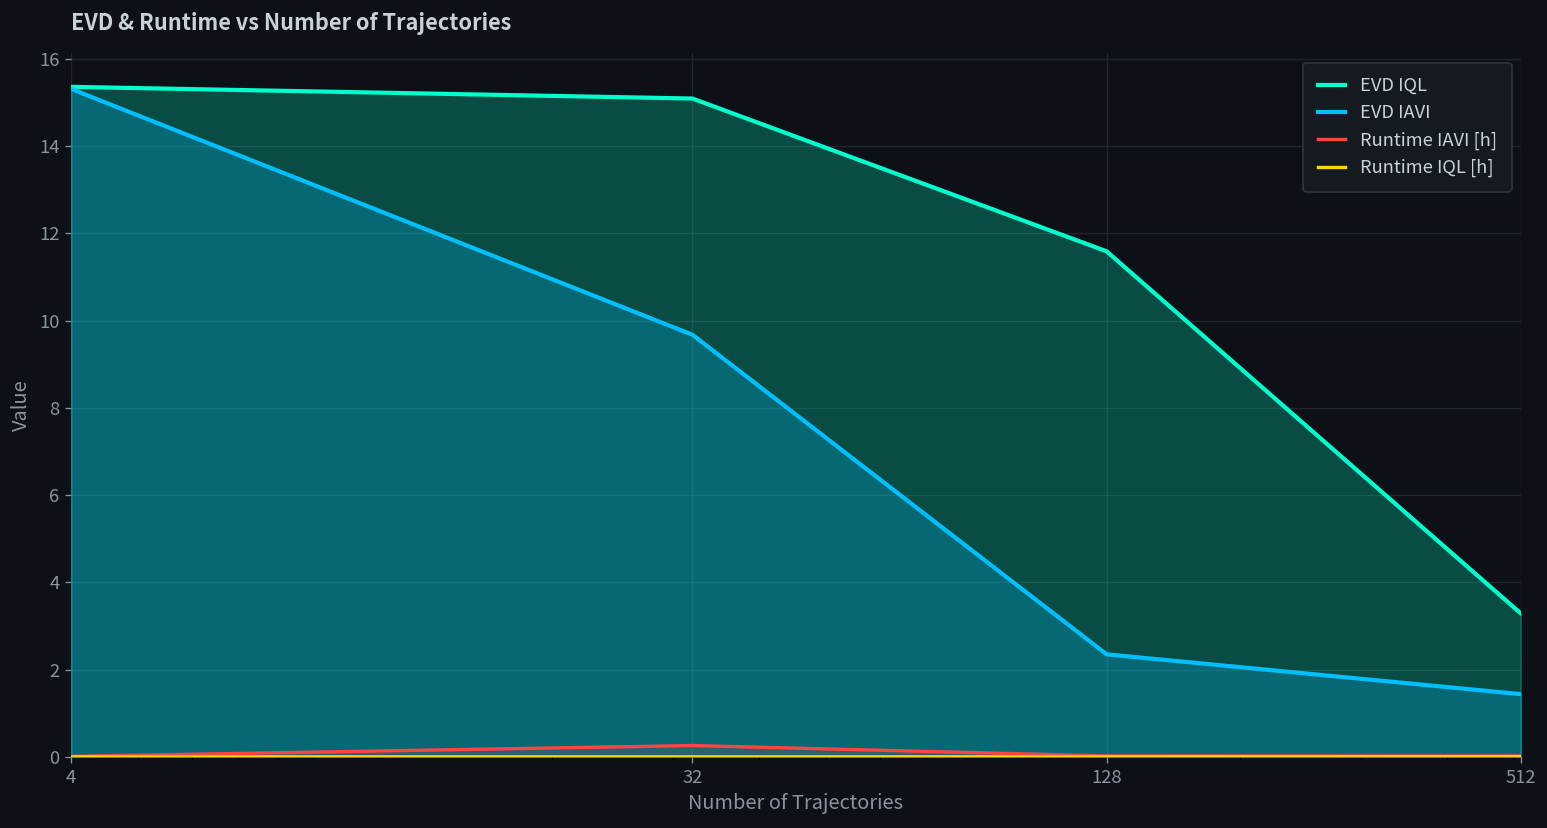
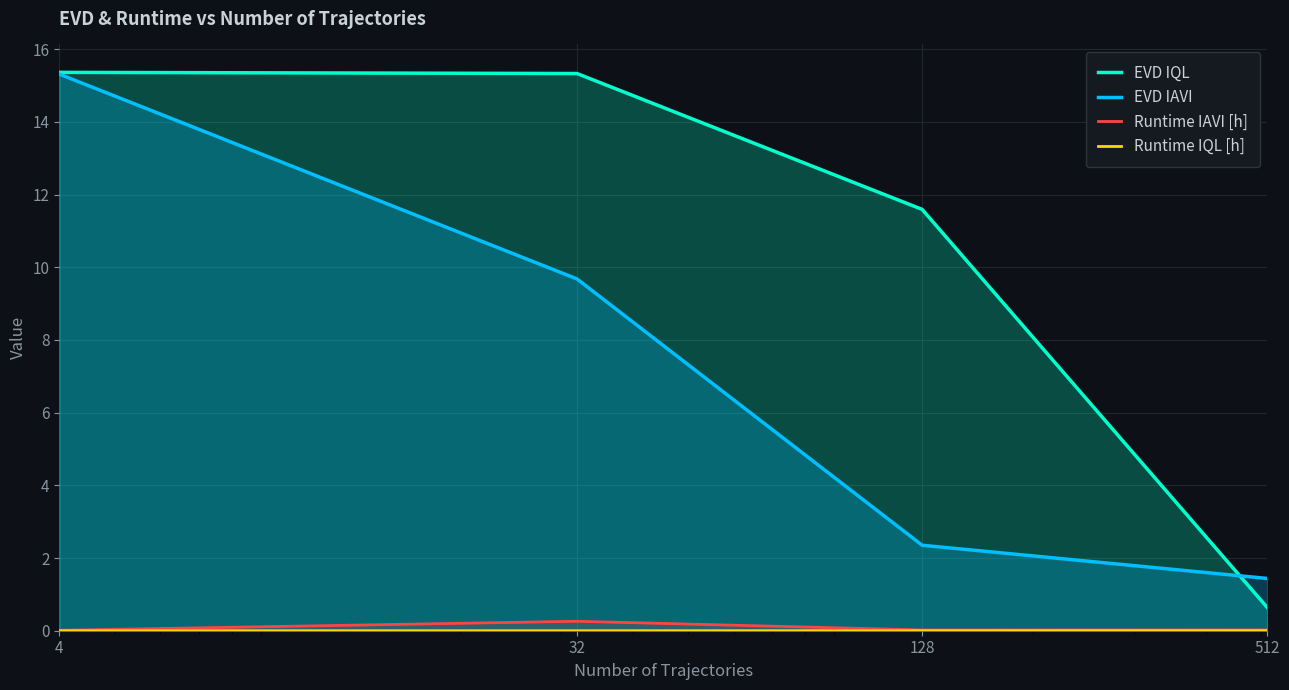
  {
    "EVD IQL": {
-     "32": 15.1,
+     "32": 15.3,
      "128": 11.6,
-     "512": 3.3
+     "512": 0.6
    },
    "EVD IAVI": {
      "32": 9.7,
      "128": 2.4,
      "512": 1.4
    },
    "Runtime IAVI [h]": {
      "32": 0.3
    },
    "Runtime IQL [h]": {
      "32": 0.0
    }
  }
